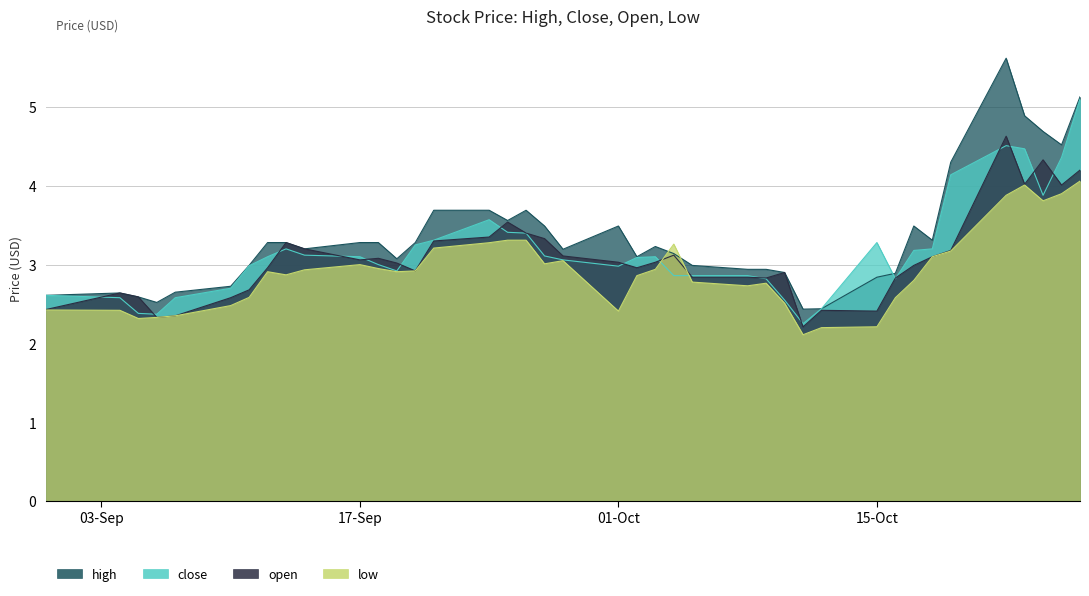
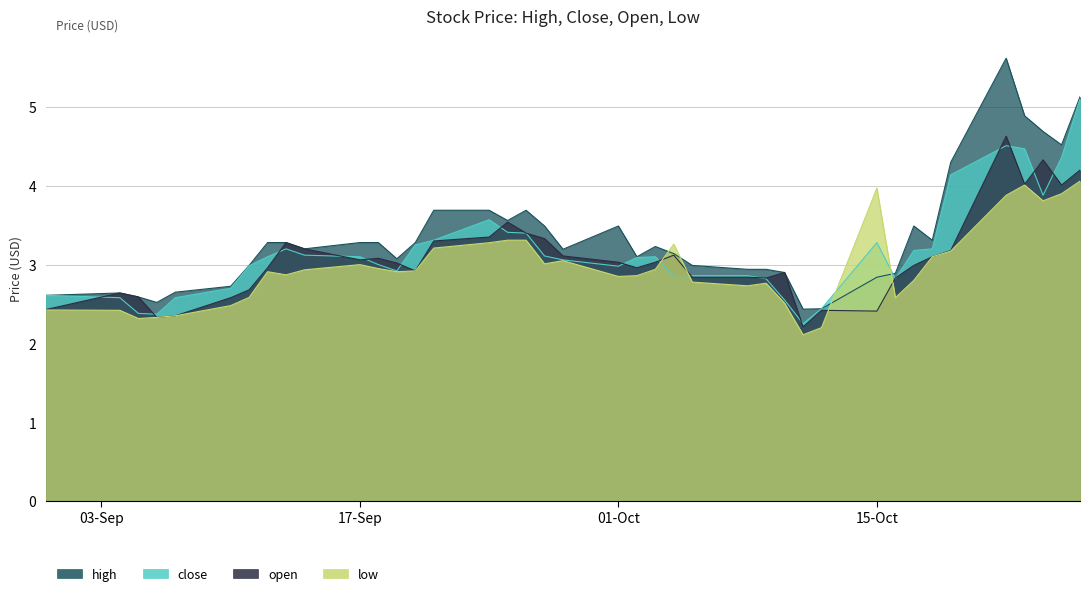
  {
    "close": {
      "17-Sep": 3.1,
      "01-Oct": 3.0,
      "15-Oct": 3.3
    },
    "low": {
      "17-Sep": 3.0,
-     "01-Oct": 2.4,
-     "15-Oct": 2.2
+     "01-Oct": 2.9,
+     "15-Oct": 4.0
    }
  }
